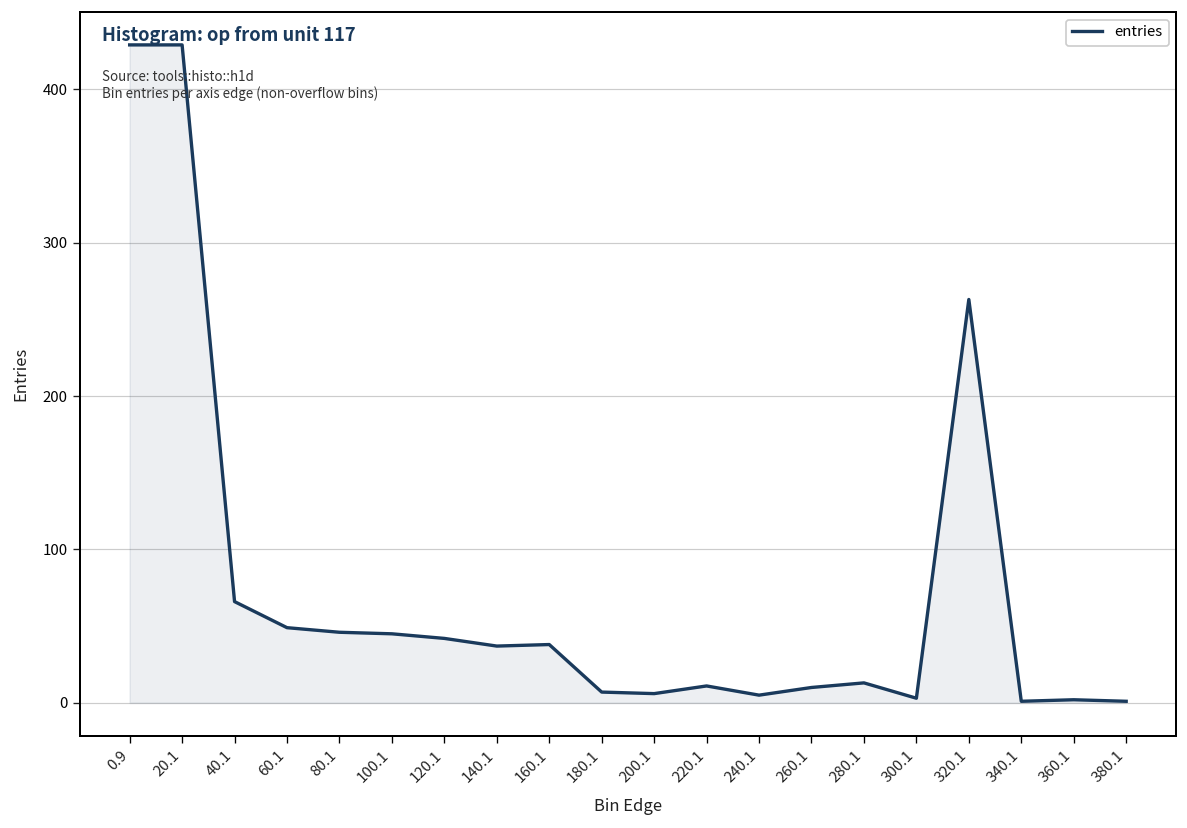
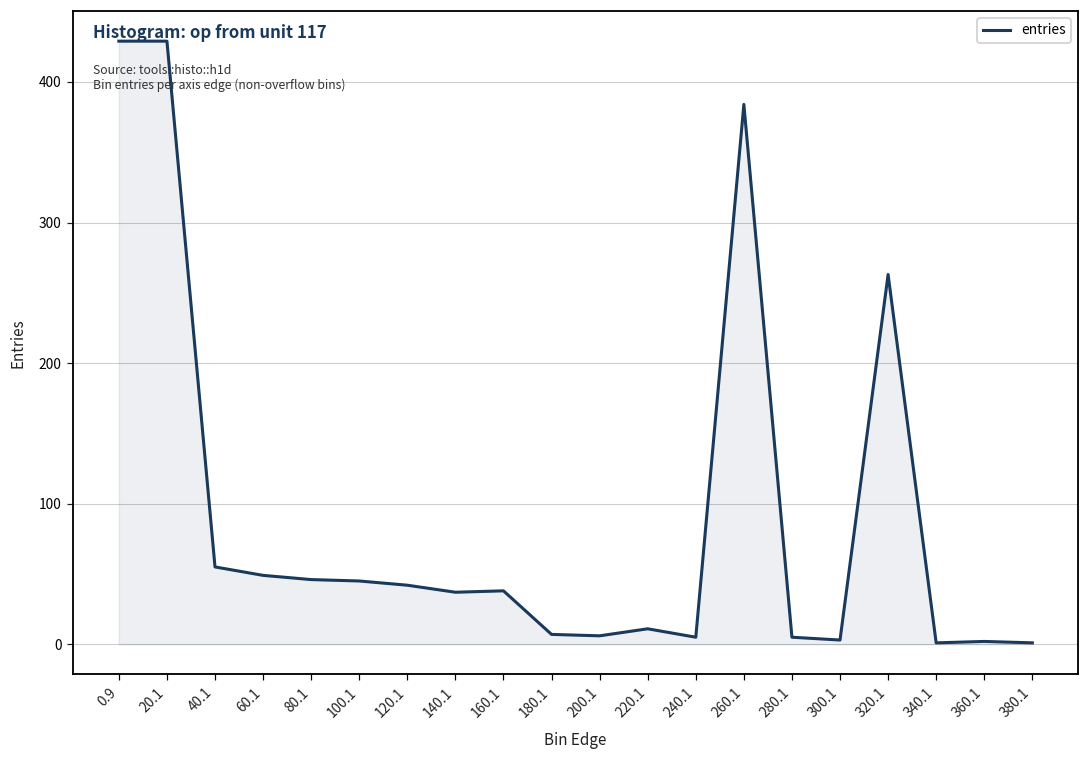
  {
-   "40.1": 66,
+   "40.1": 55,
    "60.1": 49,
    "80.1": 46,
    "100.1": 45,
    "120.1": 42,
    "140.1": 37,
    "160.1": 38,
    "180.1": 7,
    "200.1": 6,
    "220.1": 11,
    "240.1": 5,
-   "260.1": 10,
-   "280.1": 13,
+   "260.1": 384,
+   "280.1": 5,
    "300.1": 3,
    "320.1": 263,
    "340.1": 1,
    "360.1": 2,
    "380.1": 1
  }
